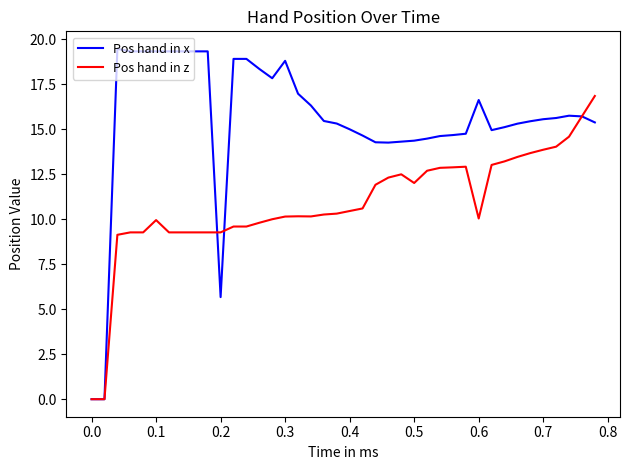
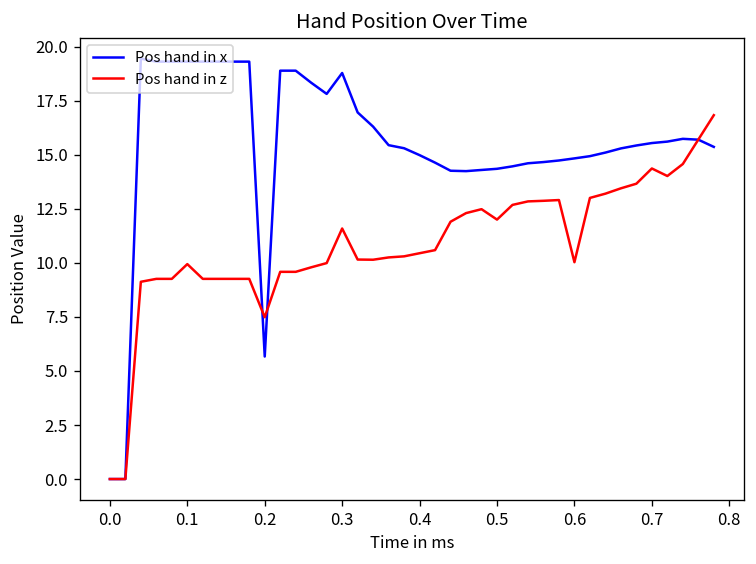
  {
    "Pos hand in x": {
      "0.2": 5.7,
      "0.3": 18.8,
      "0.4": 15.0,
      "0.5": 14.4,
-     "0.6": 16.6,
+     "0.6": 14.8,
      "0.7": 15.5
    },
    "Pos hand in z": {
      "0.1": 9.9,
-     "0.2": 9.3,
-     "0.3": 10.1,
+     "0.2": 7.5,
+     "0.3": 11.6,
      "0.4": 10.4,
      "0.5": 12.0,
      "0.6": 10.0,
-     "0.7": 13.9
+     "0.7": 14.4
    }
  }
